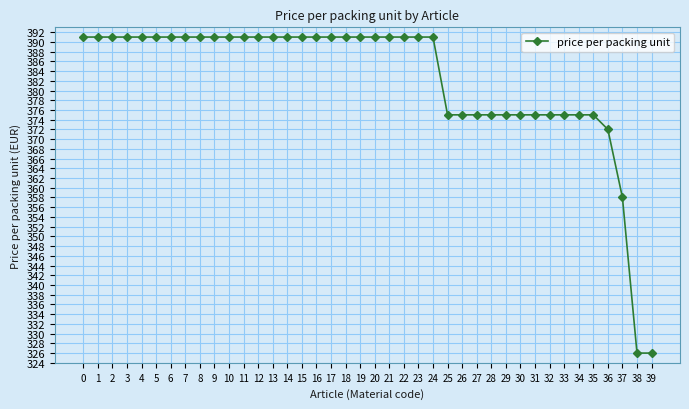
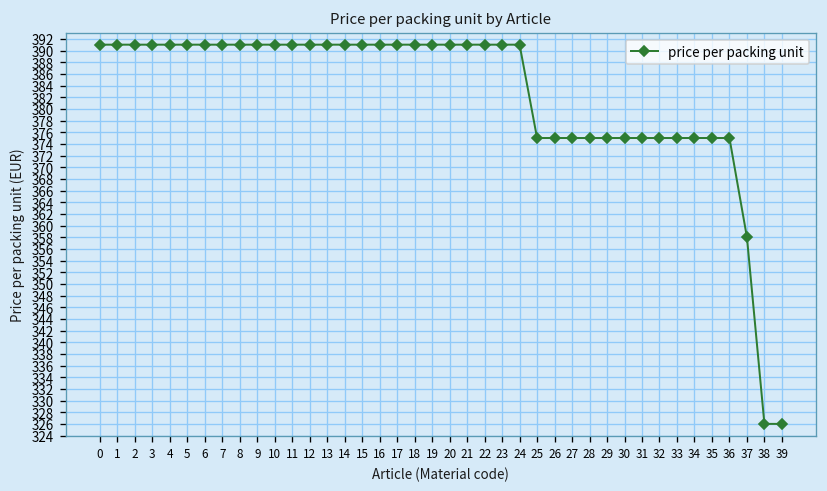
  {
    "0": 391,
    "1": 391,
    "2": 391,
    "3": 391,
    "4": 391,
    "5": 391,
    "6": 391,
    "7": 391,
    "8": 391,
    "9": 391,
    "10": 391,
    "11": 391,
    "12": 391,
    "13": 391,
    "14": 391,
    "15": 391,
    "16": 391,
    "17": 391,
    "18": 391,
    "19": 391,
    "20": 391,
    "21": 391,
    "22": 391,
    "23": 391,
    "24": 391,
    "25": 375,
    "26": 375,
    "27": 375,
    "28": 375,
    "29": 375,
    "30": 375,
    "31": 375,
    "32": 375,
    "33": 375,
    "34": 375,
    "35": 375,
-   "36": 372,
+   "36": 375,
    "37": 358,
    "38": 326,
    "39": 326
  }
